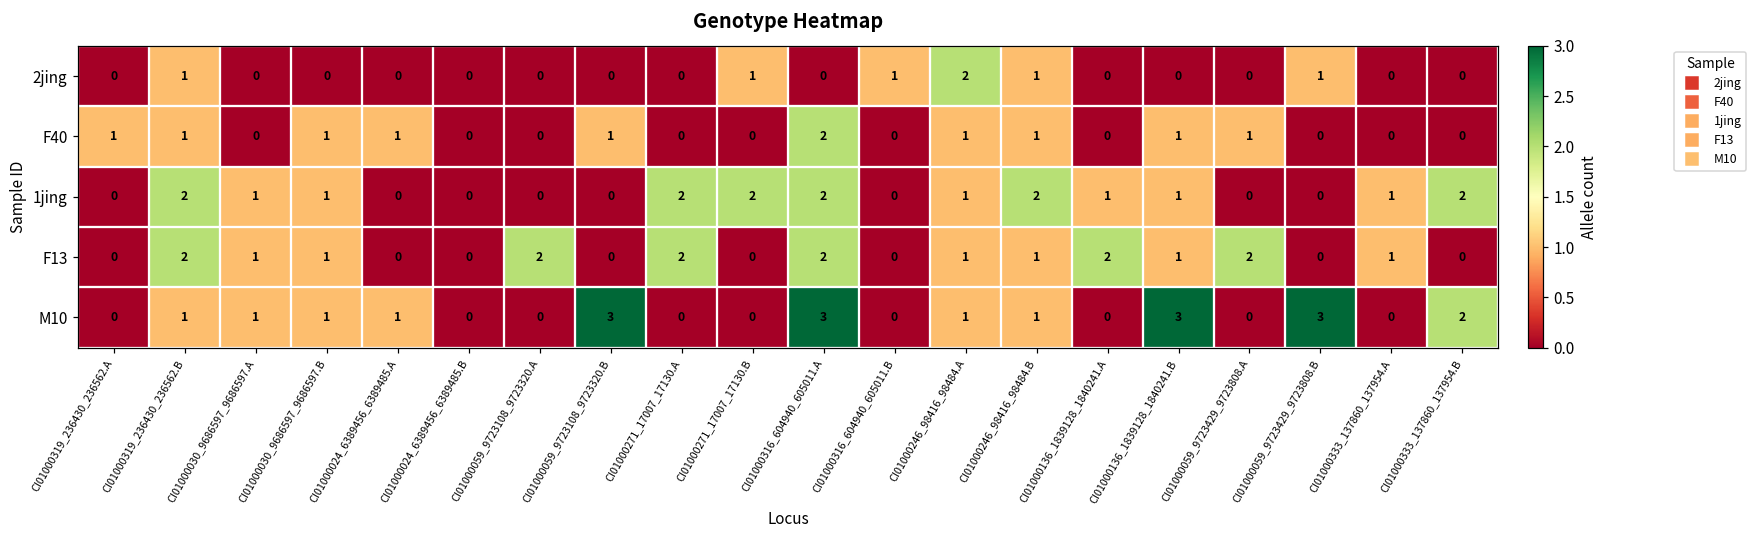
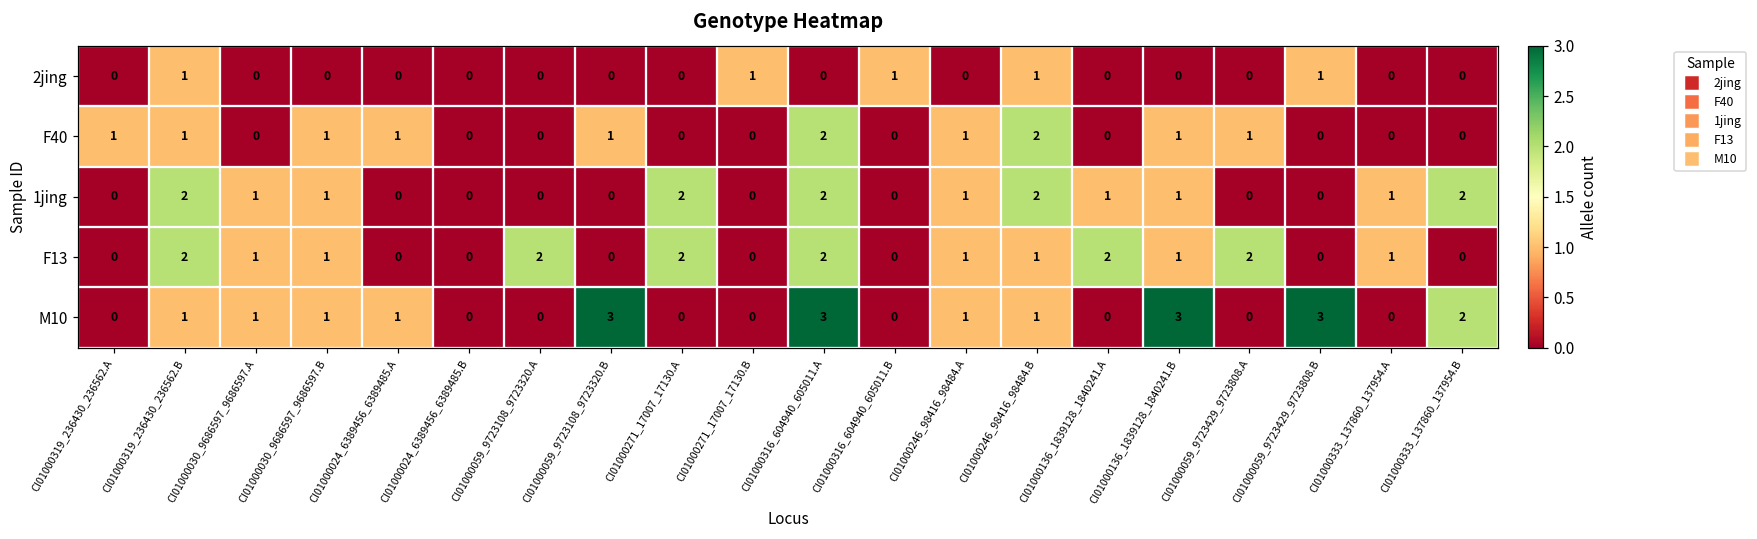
  {
    "2jing": {
      "CI01000319_236430_236562.A": 0,
      "CI01000319_236430_236562.B": 1,
      "CI01000030_9686597_9686597.A": 0,
      "CI01000030_9686597_9686597.B": 0,
      "CI01000024_6389456_6389485.A": 0,
      "CI01000024_6389456_6389485.B": 0,
      "CI01000059_9723108_9723320.A": 0,
      "CI01000059_9723108_9723320.B": 0,
      "CI01000271_17007_17130.A": 0,
      "CI01000271_17007_17130.B": 1,
      "CI01000316_604940_605011.A": 0,
      "CI01000316_604940_605011.B": 1,
-     "CI01000246_98416_98484.A": 2,
+     "CI01000246_98416_98484.A": 0,
      "CI01000246_98416_98484.B": 1,
      "CI01000136_1839128_1840241.A": 0,
      "CI01000136_1839128_1840241.B": 0,
      "CI01000059_9723429_9723808.A": 0,
      "CI01000059_9723429_9723808.B": 1,
      "CI01000333_137860_137954.A": 0,
      "CI01000333_137860_137954.B": 0
    },
    "F40": {
      "CI01000319_236430_236562.A": 1,
      "CI01000319_236430_236562.B": 1,
      "CI01000030_9686597_9686597.A": 0,
      "CI01000030_9686597_9686597.B": 1,
      "CI01000024_6389456_6389485.A": 1,
      "CI01000024_6389456_6389485.B": 0,
      "CI01000059_9723108_9723320.A": 0,
      "CI01000059_9723108_9723320.B": 1,
      "CI01000271_17007_17130.A": 0,
      "CI01000271_17007_17130.B": 0,
      "CI01000316_604940_605011.A": 2,
      "CI01000316_604940_605011.B": 0,
      "CI01000246_98416_98484.A": 1,
-     "CI01000246_98416_98484.B": 1,
+     "CI01000246_98416_98484.B": 2,
      "CI01000136_1839128_1840241.A": 0,
      "CI01000136_1839128_1840241.B": 1,
      "CI01000059_9723429_9723808.A": 1,
      "CI01000059_9723429_9723808.B": 0,
      "CI01000333_137860_137954.A": 0,
      "CI01000333_137860_137954.B": 0
    },
    "1jing": {
      "CI01000319_236430_236562.A": 0,
      "CI01000319_236430_236562.B": 2,
      "CI01000030_9686597_9686597.A": 1,
      "CI01000030_9686597_9686597.B": 1,
      "CI01000024_6389456_6389485.A": 0,
      "CI01000024_6389456_6389485.B": 0,
      "CI01000059_9723108_9723320.A": 0,
      "CI01000059_9723108_9723320.B": 0,
      "CI01000271_17007_17130.A": 2,
-     "CI01000271_17007_17130.B": 2,
+     "CI01000271_17007_17130.B": 0,
      "CI01000316_604940_605011.A": 2,
      "CI01000316_604940_605011.B": 0,
      "CI01000246_98416_98484.A": 1,
      "CI01000246_98416_98484.B": 2,
      "CI01000136_1839128_1840241.A": 1,
      "CI01000136_1839128_1840241.B": 1,
      "CI01000059_9723429_9723808.A": 0,
      "CI01000059_9723429_9723808.B": 0,
      "CI01000333_137860_137954.A": 1,
      "CI01000333_137860_137954.B": 2
    },
    "F13": {
      "CI01000319_236430_236562.A": 0,
      "CI01000319_236430_236562.B": 2,
      "CI01000030_9686597_9686597.A": 1,
      "CI01000030_9686597_9686597.B": 1,
      "CI01000024_6389456_6389485.A": 0,
      "CI01000024_6389456_6389485.B": 0,
      "CI01000059_9723108_9723320.A": 2,
      "CI01000059_9723108_9723320.B": 0,
      "CI01000271_17007_17130.A": 2,
      "CI01000271_17007_17130.B": 0,
      "CI01000316_604940_605011.A": 2,
      "CI01000316_604940_605011.B": 0,
      "CI01000246_98416_98484.A": 1,
      "CI01000246_98416_98484.B": 1,
      "CI01000136_1839128_1840241.A": 2,
      "CI01000136_1839128_1840241.B": 1,
      "CI01000059_9723429_9723808.A": 2,
      "CI01000059_9723429_9723808.B": 0,
      "CI01000333_137860_137954.A": 1,
      "CI01000333_137860_137954.B": 0
    },
    "M10": {
      "CI01000319_236430_236562.A": 0,
      "CI01000319_236430_236562.B": 1,
      "CI01000030_9686597_9686597.A": 1,
      "CI01000030_9686597_9686597.B": 1,
      "CI01000024_6389456_6389485.A": 1,
      "CI01000024_6389456_6389485.B": 0,
      "CI01000059_9723108_9723320.A": 0,
      "CI01000059_9723108_9723320.B": 3,
      "CI01000271_17007_17130.A": 0,
      "CI01000271_17007_17130.B": 0,
      "CI01000316_604940_605011.A": 3,
      "CI01000316_604940_605011.B": 0,
      "CI01000246_98416_98484.A": 1,
      "CI01000246_98416_98484.B": 1,
      "CI01000136_1839128_1840241.A": 0,
      "CI01000136_1839128_1840241.B": 3,
      "CI01000059_9723429_9723808.A": 0,
      "CI01000059_9723429_9723808.B": 3,
      "CI01000333_137860_137954.A": 0,
      "CI01000333_137860_137954.B": 2
    }
  }
